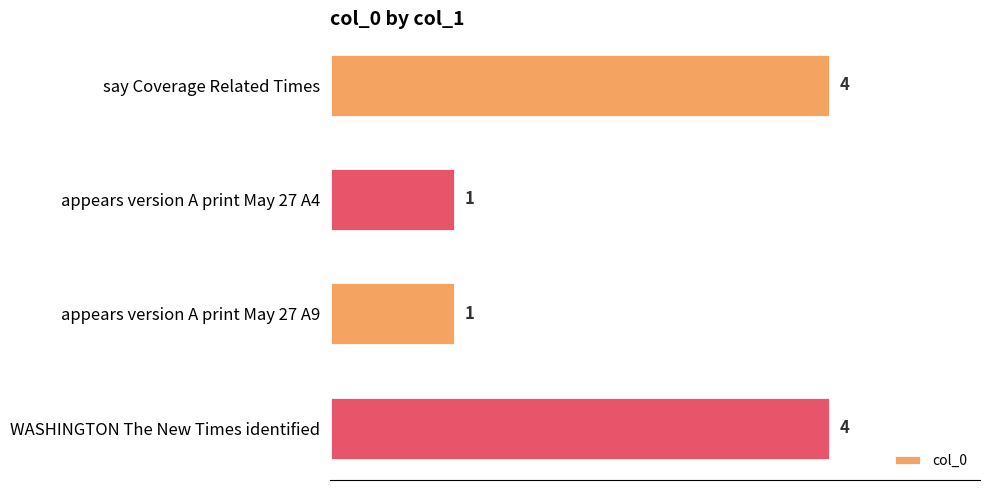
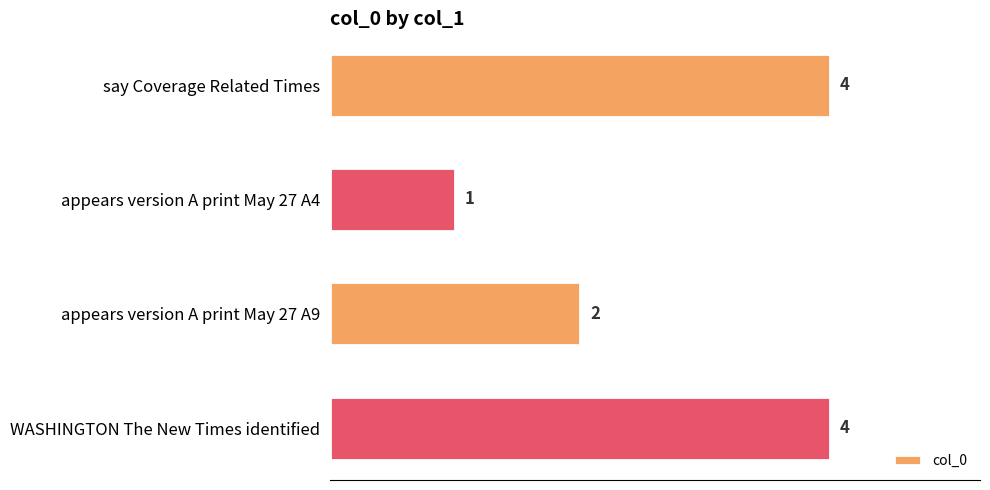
  {
    "say Coverage Related Times": 4,
    "appears version A print May 27 A4": 1,
-   "appears version A print May 27 A9": 1,
+   "appears version A print May 27 A9": 2,
    "WASHINGTON The New Times identified": 4
  }
